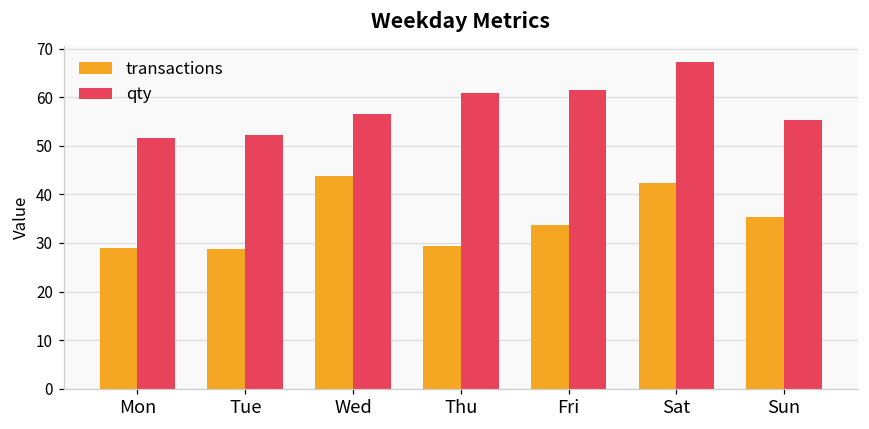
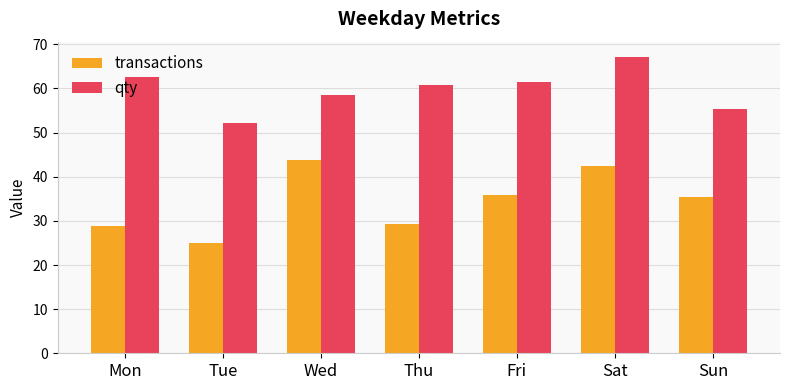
  {
    "transactions": {
      "Mon": 29,
-     "Tue": 29,
+     "Tue": 25,
      "Wed": 44,
      "Thu": 29,
-     "Fri": 34,
+     "Fri": 36,
      "Sat": 42,
      "Sun": 35
    },
    "qty": {
-     "Mon": 52,
+     "Mon": 63,
      "Tue": 52,
-     "Wed": 57,
+     "Wed": 58,
      "Thu": 61,
      "Fri": 62,
      "Sat": 67,
      "Sun": 55
    }
  }
